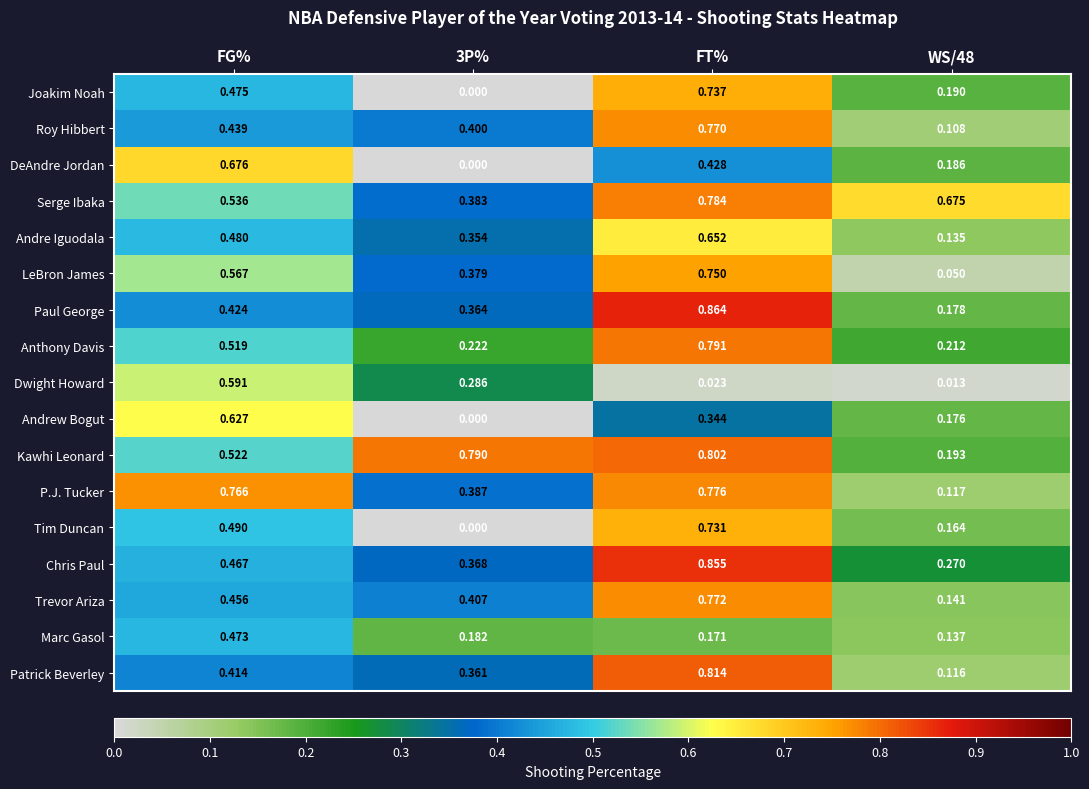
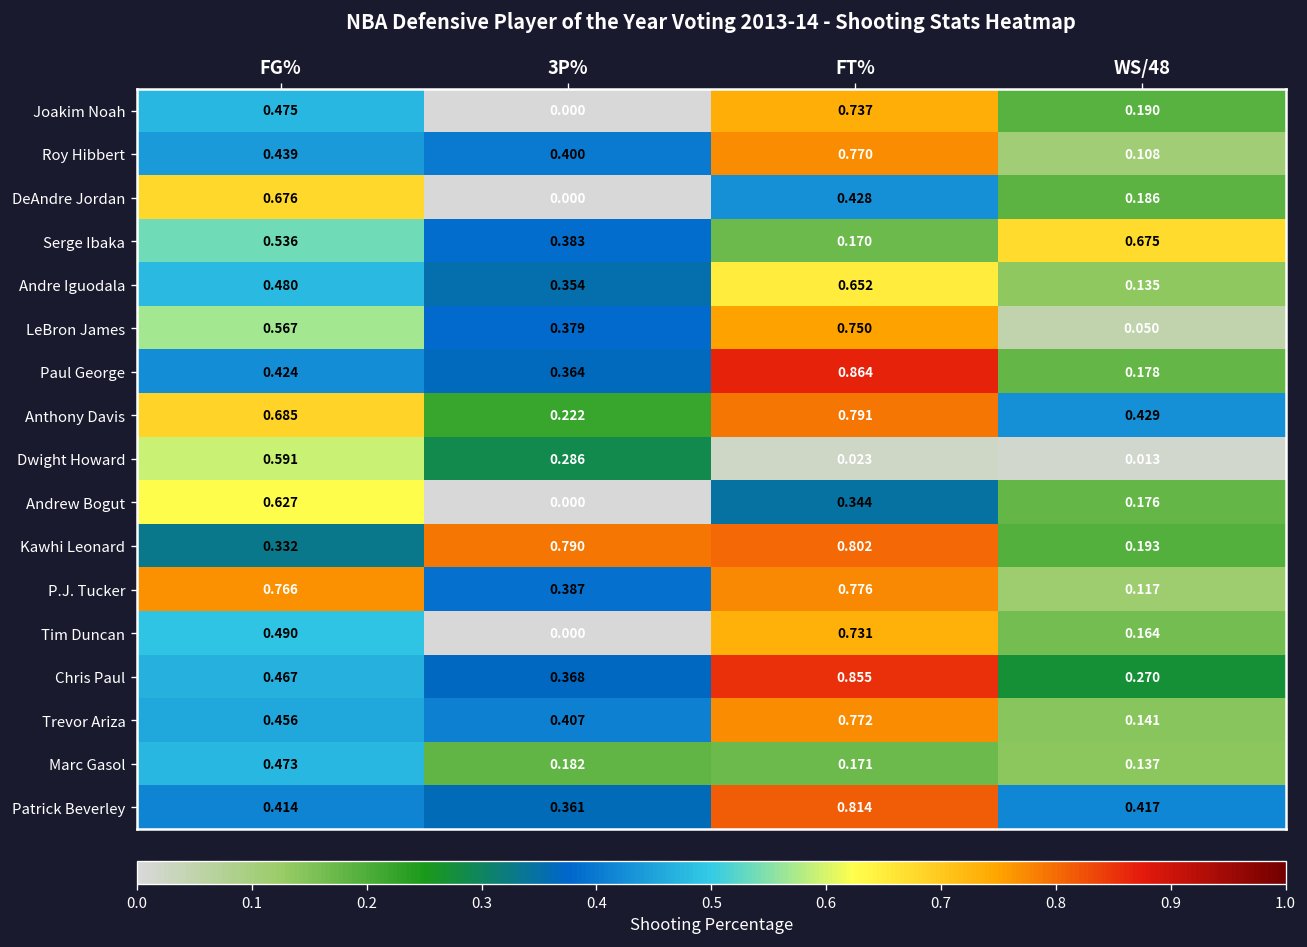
  {
    "Joakim Noah": {
      "FG%": 0.475,
      "FT%": 0.737,
      "WS/48": 0.190
    },
    "Roy Hibbert": {
      "FG%": 0.439,
      "3P%": 0.400,
      "FT%": 0.770,
      "WS/48": 0.108
    },
    "DeAndre Jordan": {
      "FG%": 0.676,
      "FT%": 0.428,
      "WS/48": 0.186
    },
    "Serge Ibaka": {
      "FG%": 0.536,
      "3P%": 0.383,
-     "FT%": 0.784,
+     "FT%": 0.170,
      "WS/48": 0.675
    },
    "Andre Iguodala": {
      "FG%": 0.480,
      "3P%": 0.354,
      "FT%": 0.652,
      "WS/48": 0.135
    },
    "LeBron James": {
      "FG%": 0.567,
      "3P%": 0.379,
      "FT%": 0.750,
      "WS/48": 0.050
    },
    "Paul George": {
      "FG%": 0.424,
      "3P%": 0.364,
      "FT%": 0.864,
      "WS/48": 0.178
    },
    "Anthony Davis": {
-     "FG%": 0.519,
+     "FG%": 0.685,
      "3P%": 0.222,
      "FT%": 0.791,
-     "WS/48": 0.212
+     "WS/48": 0.429
    },
    "Dwight Howard": {
      "FG%": 0.591,
      "3P%": 0.286,
      "FT%": 0.023,
      "WS/48": 0.013
    },
    "Andrew Bogut": {
      "FG%": 0.627,
      "FT%": 0.344,
      "WS/48": 0.176
    },
    "Kawhi Leonard": {
-     "FG%": 0.522,
+     "FG%": 0.332,
      "3P%": 0.790,
      "FT%": 0.802,
      "WS/48": 0.193
    },
    "P.J. Tucker": {
      "FG%": 0.766,
      "3P%": 0.387,
      "FT%": 0.776,
      "WS/48": 0.117
    },
    "Tim Duncan": {
      "FG%": 0.490,
      "FT%": 0.731,
      "WS/48": 0.164
    },
    "Chris Paul": {
      "FG%": 0.467,
      "3P%": 0.368,
      "FT%": 0.855,
      "WS/48": 0.270
    },
    "Trevor Ariza": {
      "FG%": 0.456,
      "3P%": 0.407,
      "FT%": 0.772,
      "WS/48": 0.141
    },
    "Marc Gasol": {
      "FG%": 0.473,
      "3P%": 0.182,
      "FT%": 0.171,
      "WS/48": 0.137
    },
    "Patrick Beverley": {
      "FG%": 0.414,
      "3P%": 0.361,
      "FT%": 0.814,
-     "WS/48": 0.116
+     "WS/48": 0.417
    }
  }
